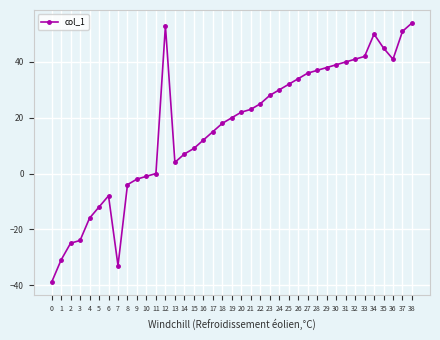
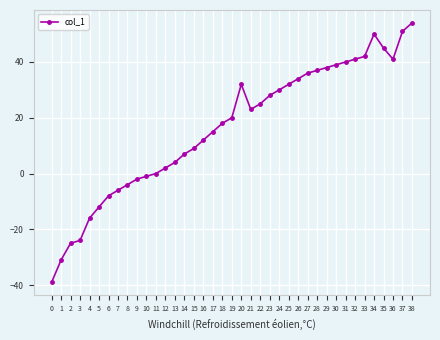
  {
    "0": -39,
    "1": -31,
    "2": -25,
    "3": -24,
    "4": -16,
    "5": -12,
    "6": -8,
-   "7": -33,
+   "7": -6,
    "8": -4,
    "9": -2,
    "10": -1,
    "11": 0,
-   "12": 53,
+   "12": 2,
    "13": 4,
    "14": 7,
    "15": 9,
    "16": 12,
    "17": 15,
    "18": 18,
    "19": 20,
-   "20": 22,
+   "20": 32,
    "21": 23,
    "22": 25,
    "23": 28,
    "24": 30,
    "25": 32,
    "26": 34,
    "27": 36,
    "28": 37,
    "29": 38,
    "30": 39,
    "31": 40,
    "32": 41,
    "33": 42,
    "34": 50,
    "35": 45,
    "36": 41,
    "37": 51,
    "38": 54
  }
